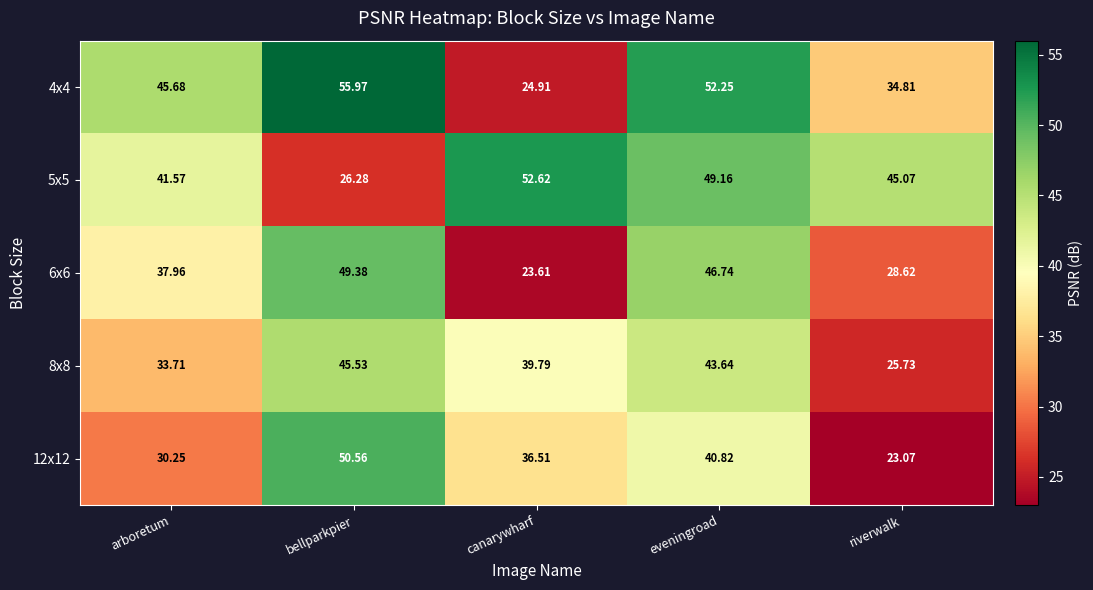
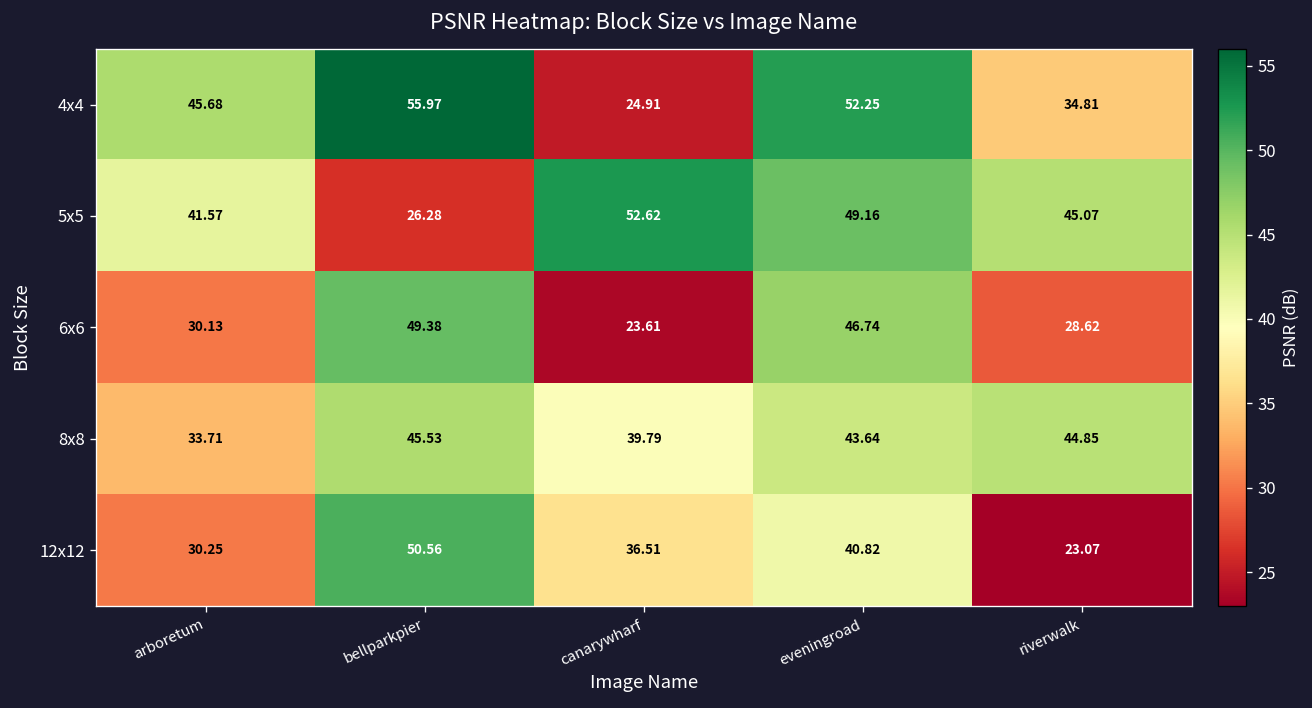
  {
    "6x6": {
-     "arboretum": 37.96
+     "arboretum": 30.13
    },
    "8x8": {
-     "riverwalk": 25.73
+     "riverwalk": 44.85
    }
  }
